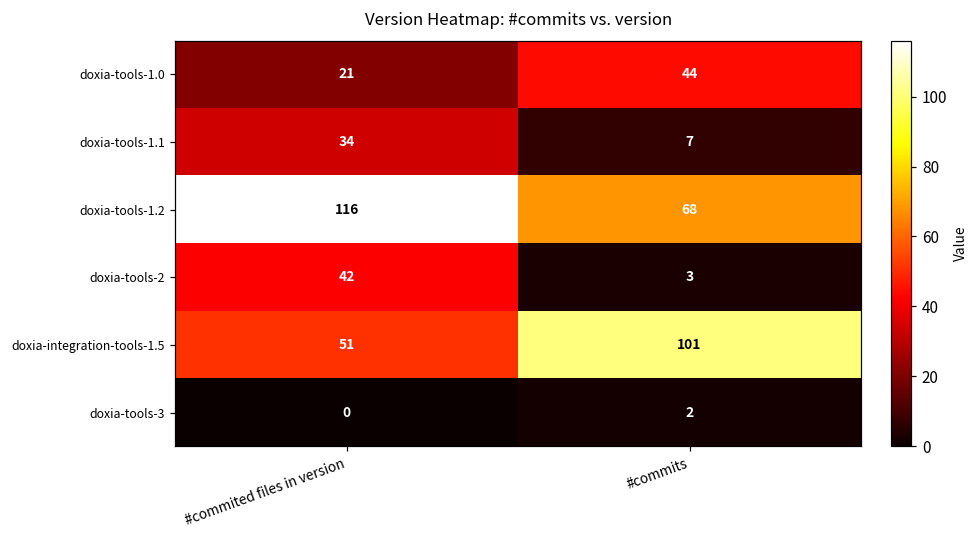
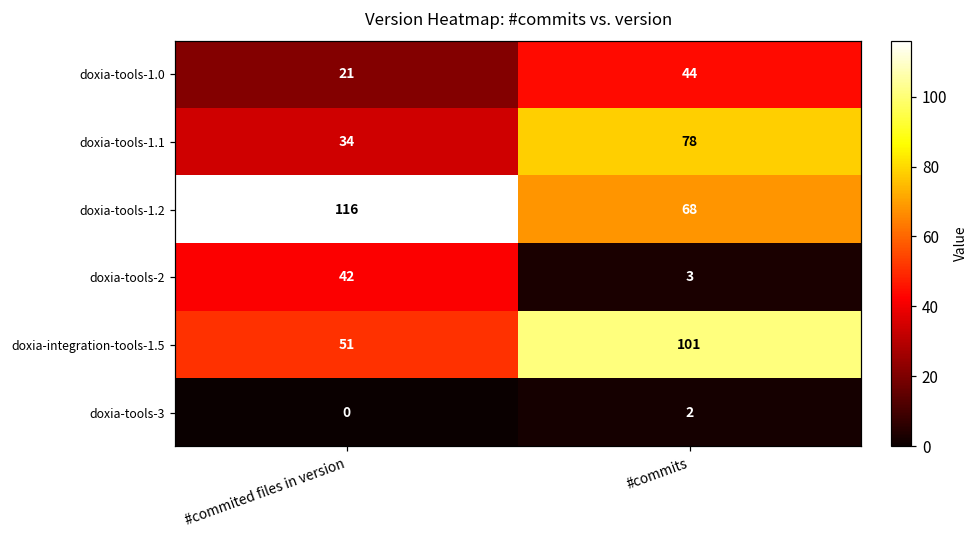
  {
    "doxia-tools-1.0": {
      "#commited files in version": 21,
      "#commits": 44
    },
    "doxia-tools-1.1": {
      "#commited files in version": 34,
-     "#commits": 7
+     "#commits": 78
    },
    "doxia-tools-1.2": {
      "#commited files in version": 116,
      "#commits": 68
    },
    "doxia-tools-2": {
      "#commited files in version": 42,
      "#commits": 3
    },
    "doxia-integration-tools-1.5": {
      "#commited files in version": 51,
      "#commits": 101
    },
    "doxia-tools-3": {
      "#commited files in version": 0,
      "#commits": 2
    }
  }
